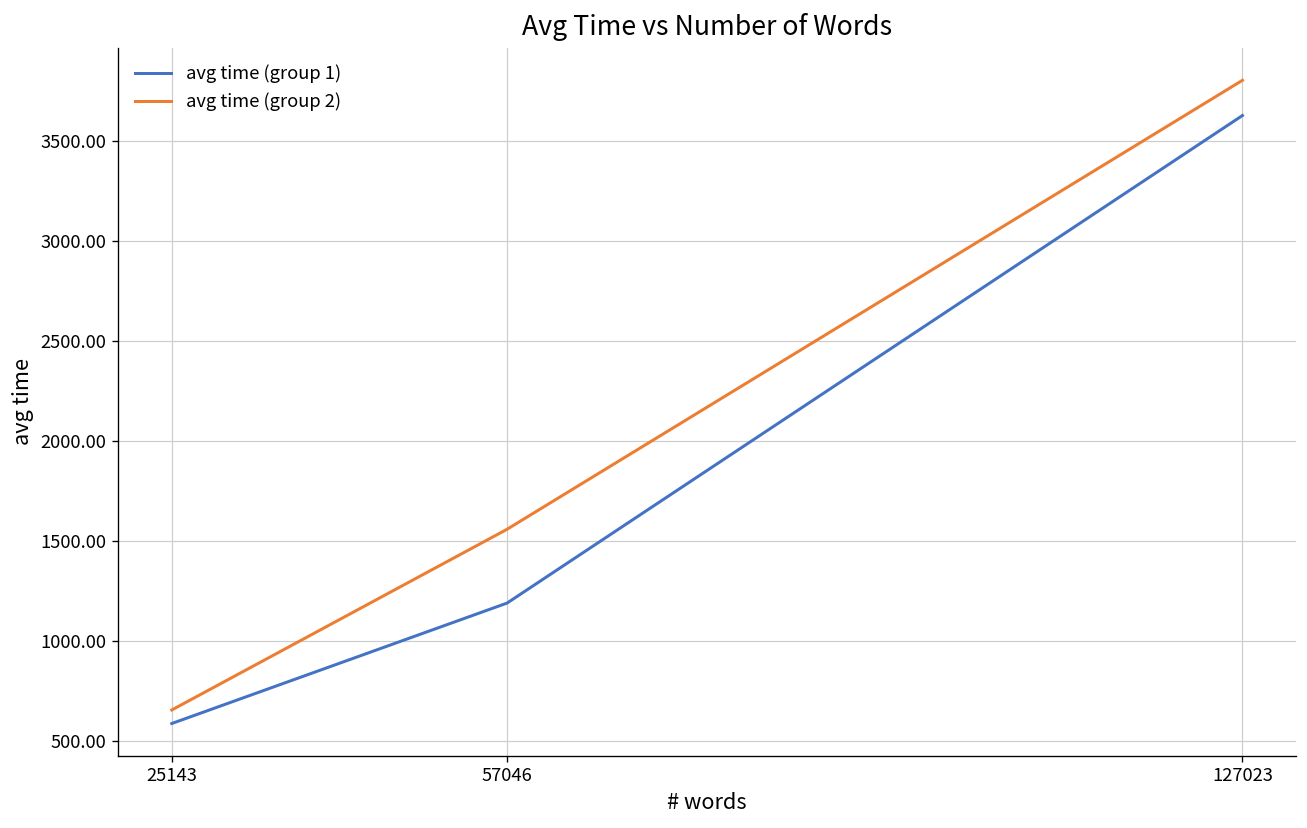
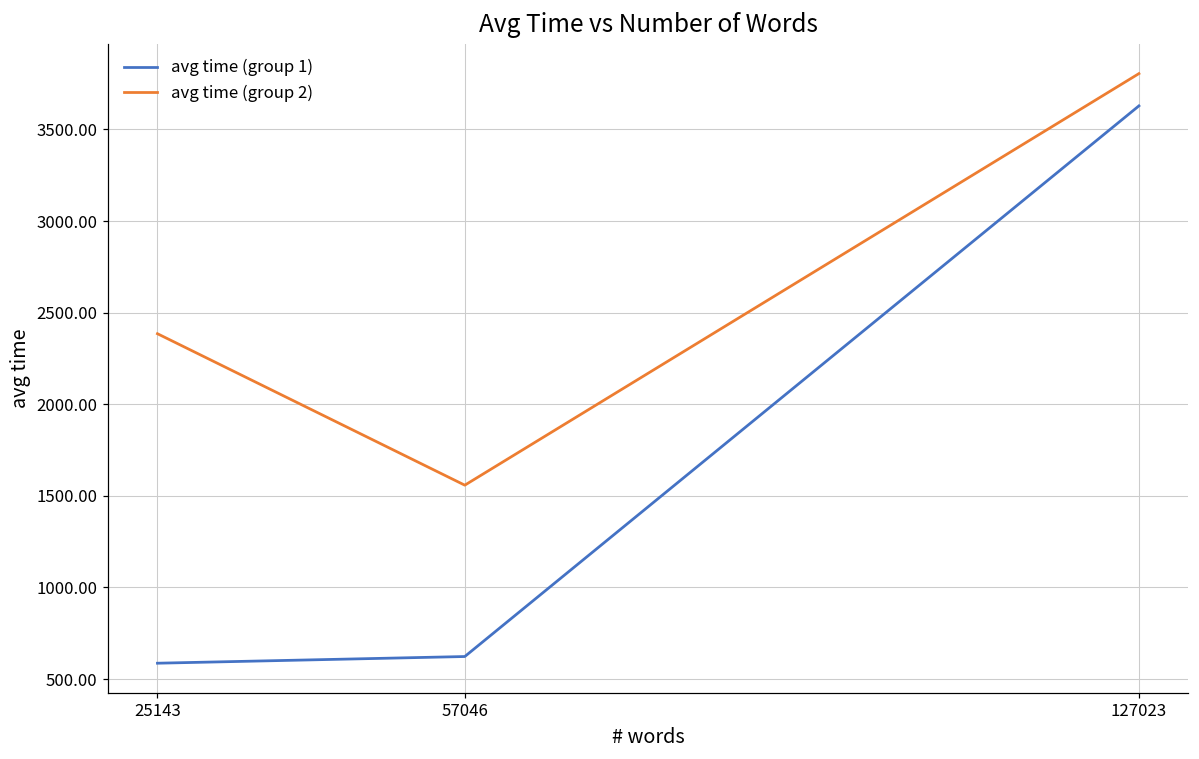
  {
    "avg time (group 1)": {
      "25143": 590,
-     "57046": 1190,
+     "57046": 620,
      "127023": 3630
    },
    "avg time (group 2)": {
-     "25143": 650,
+     "25143": 2390,
      "57046": 1560,
      "127023": 3810
    }
  }
